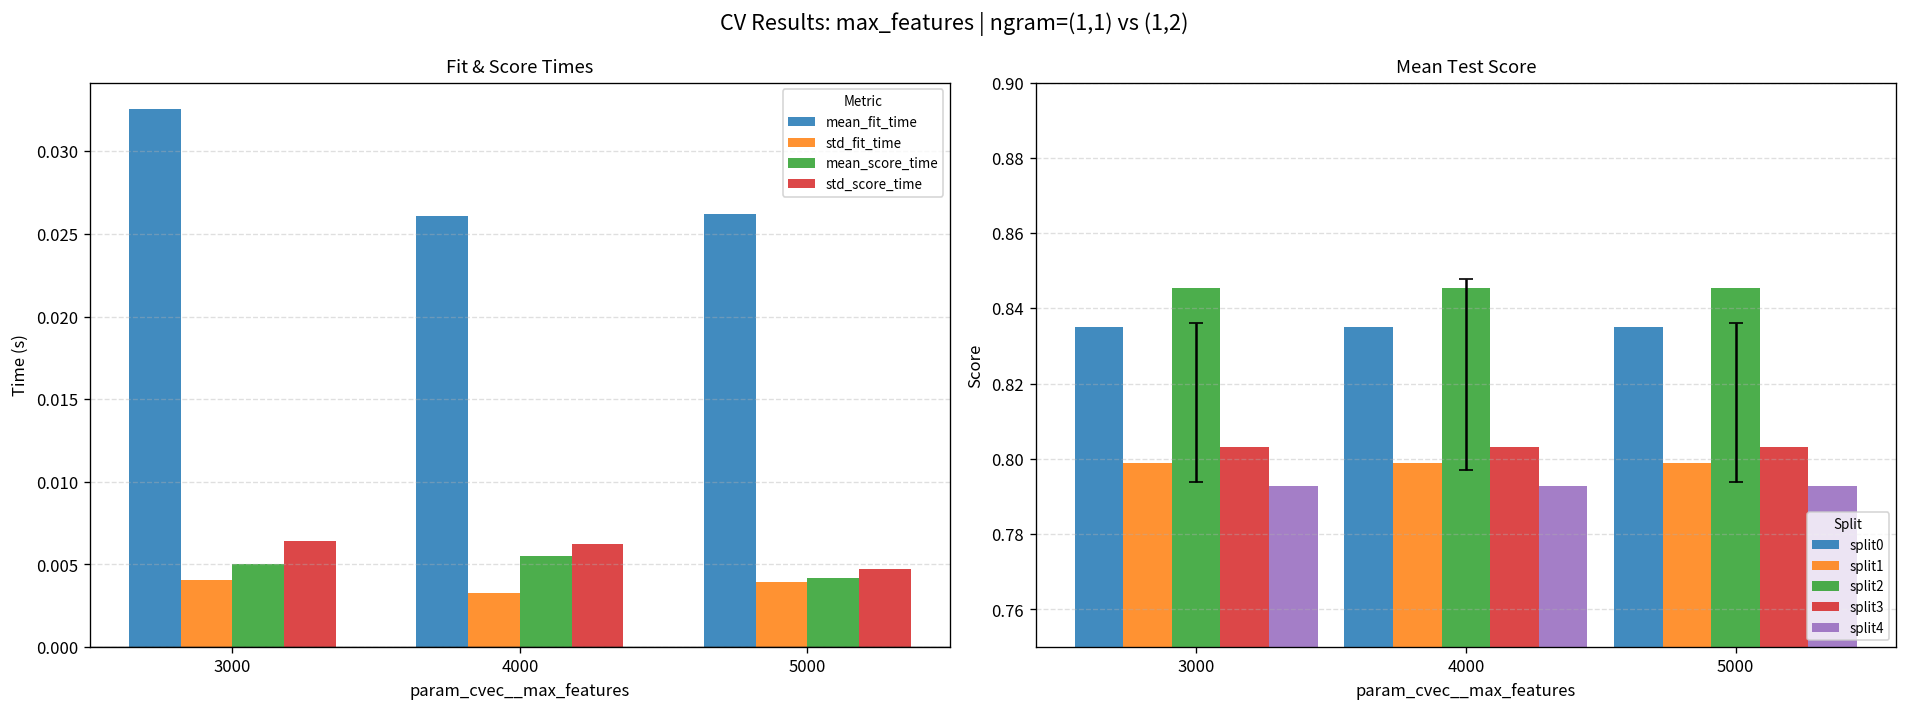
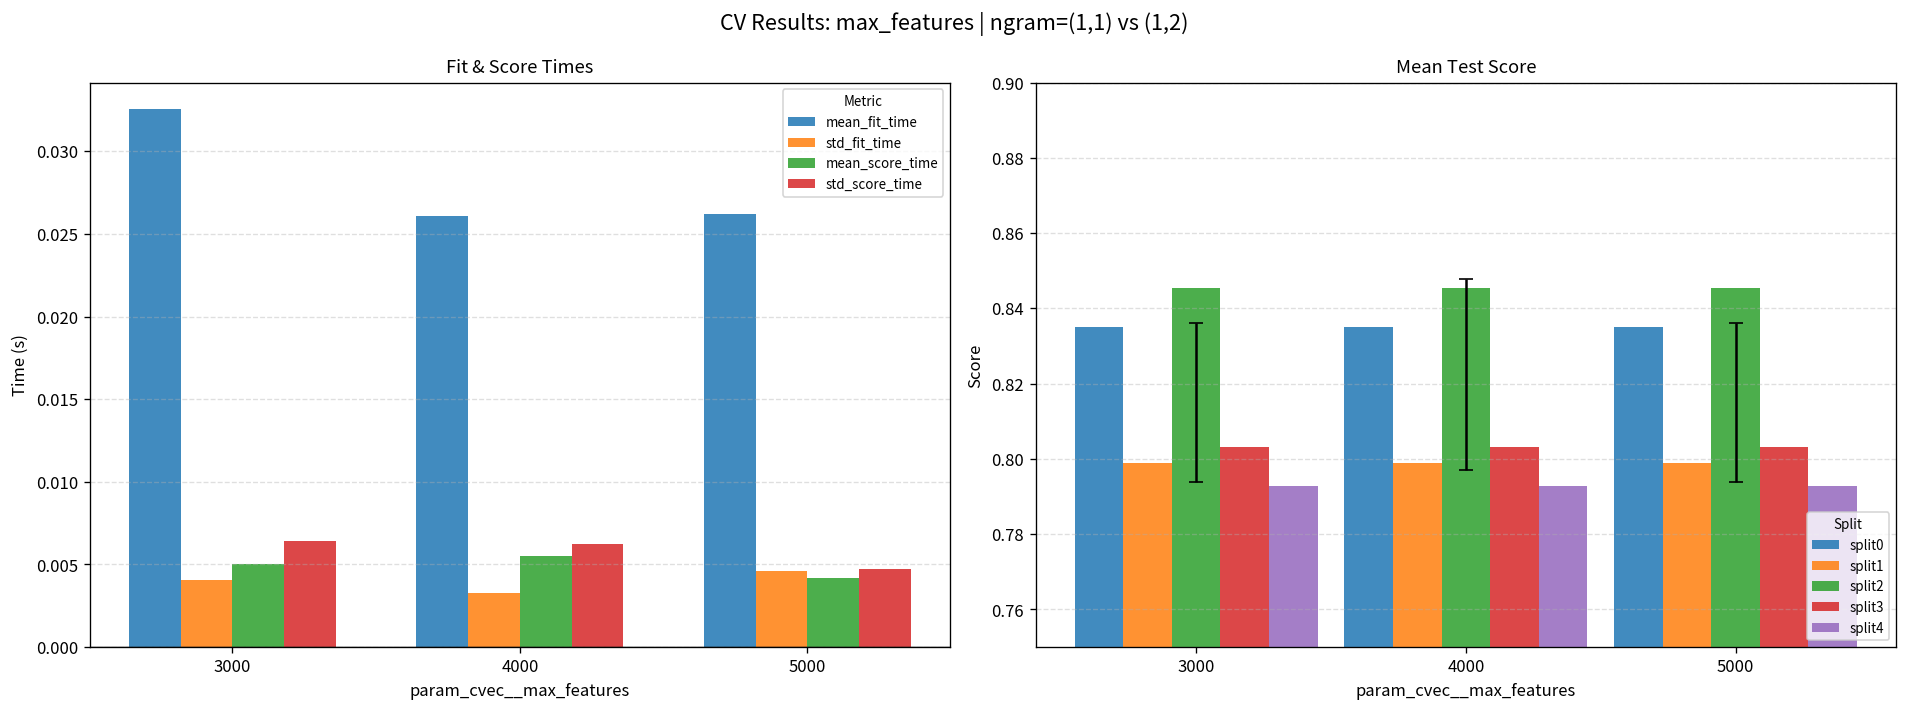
  {
    "Fit & Score Times": {
      "mean_fit_time": {
        "3000": 0.0325,
        "4000": 0.0261,
        "5000": 0.0262
      },
      "std_fit_time": {
        "3000": 0.0041,
        "4000": 0.0033,
-       "5000": 0.0039
+       "5000": 0.0046
      },
      "mean_score_time": {
        "3000": 0.0050,
        "4000": 0.0055,
        "5000": 0.0042
      },
      "std_score_time": {
        "3000": 0.0064,
        "4000": 0.0062,
        "5000": 0.0047
      }
    },
    "Mean Test Score": {
      "split1": {
        "3000": 0.799,
        "4000": 0.799,
        "5000": 0.799
      },
      "split2": {
        "3000": 0.845,
        "4000": 0.845,
        "5000": 0.845
      },
      "split3": {
        "3000": 0.803,
        "4000": 0.803,
        "5000": 0.803
      },
      "split4": {
        "3000": 0.793,
        "4000": 0.793,
        "5000": 0.793
      }
    }
  }
